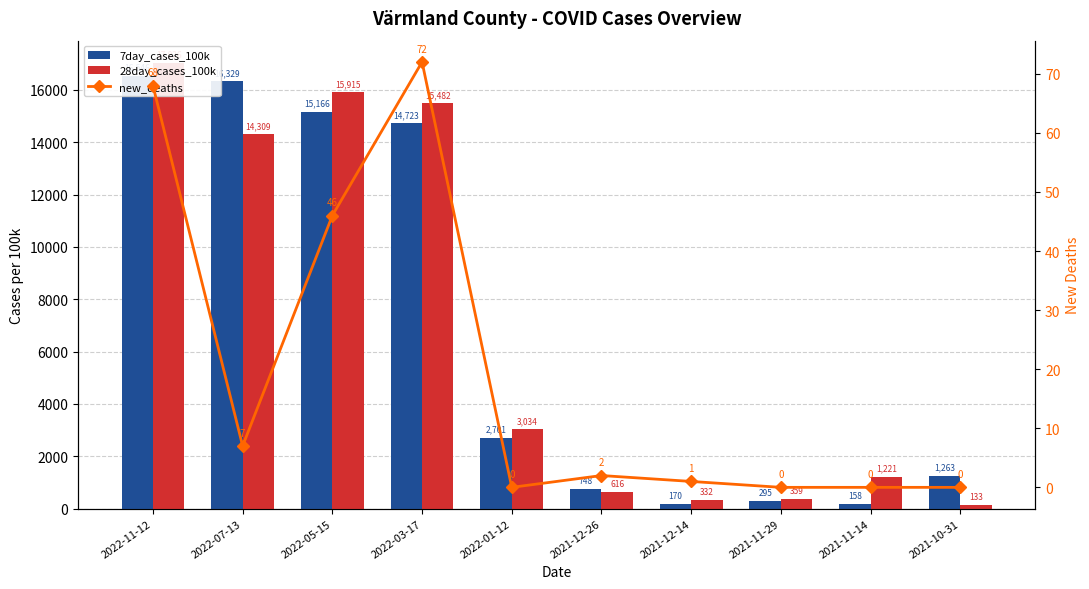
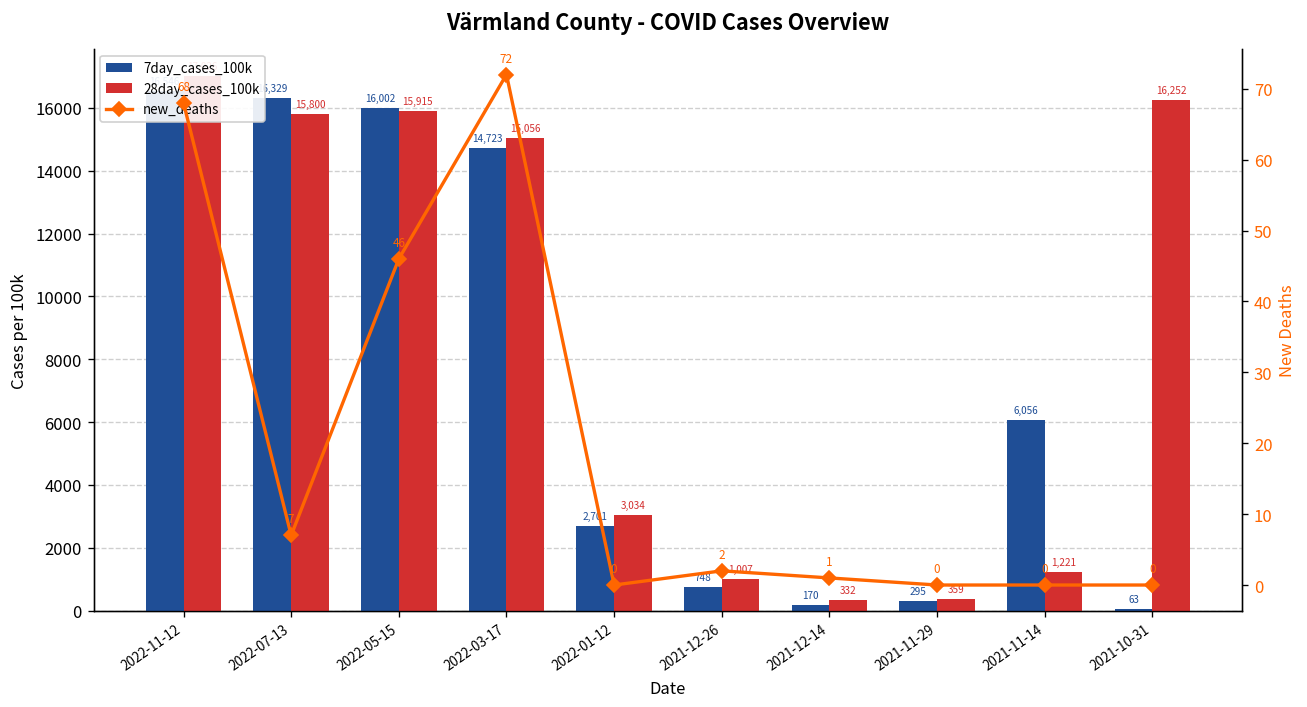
  {
    "7day_cases_100k": {
-     "2022-05-15": "15,166",
+     "2022-05-15": "16,002",
      "2022-03-17": "14,723",
      "2022-01-12": "2,701",
      "2021-12-26": "748",
      "2021-12-14": "170",
      "2021-11-29": "295",
-     "2021-11-14": "158",
-     "2021-10-31": "1,263"
+     "2021-11-14": "6,056",
+     "2021-10-31": "63"
    },
    "28day_cases_100k": {
-     "2022-07-13": "14,309",
+     "2022-07-13": "15,800",
      "2022-05-15": "15,915",
-     "2022-03-17": "15,482",
+     "2022-03-17": "15,056",
      "2022-01-12": "3,034",
-     "2021-12-26": "616",
+     "2021-12-26": "1,007",
      "2021-12-14": "332",
      "2021-11-29": "359",
      "2021-11-14": "1,221",
-     "2021-10-31": "133"
+     "2021-10-31": "16,252"
    },
    "new_deaths": {
      "2022-07-13": "7",
      "2022-05-15": "46",
      "2022-03-17": "72",
      "2022-01-12": "0",
      "2021-12-26": "2",
      "2021-12-14": "1",
      "2021-11-29": "0",
      "2021-11-14": "0",
      "2021-10-31": "0"
    }
  }
